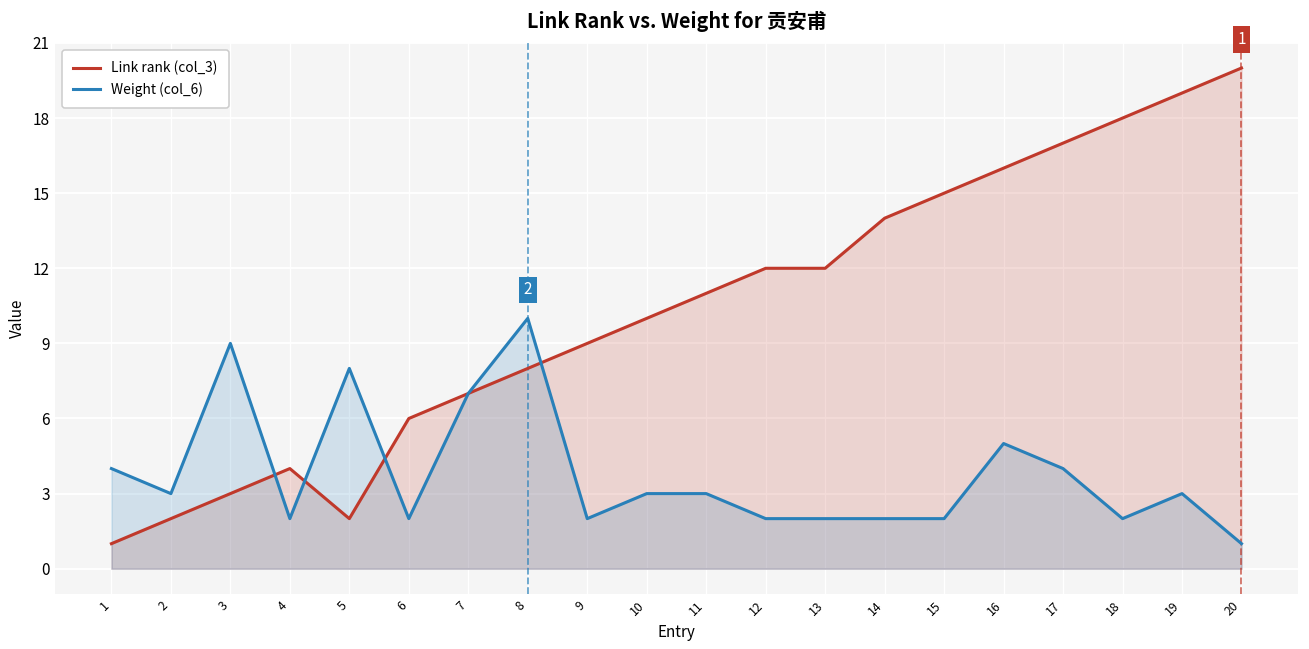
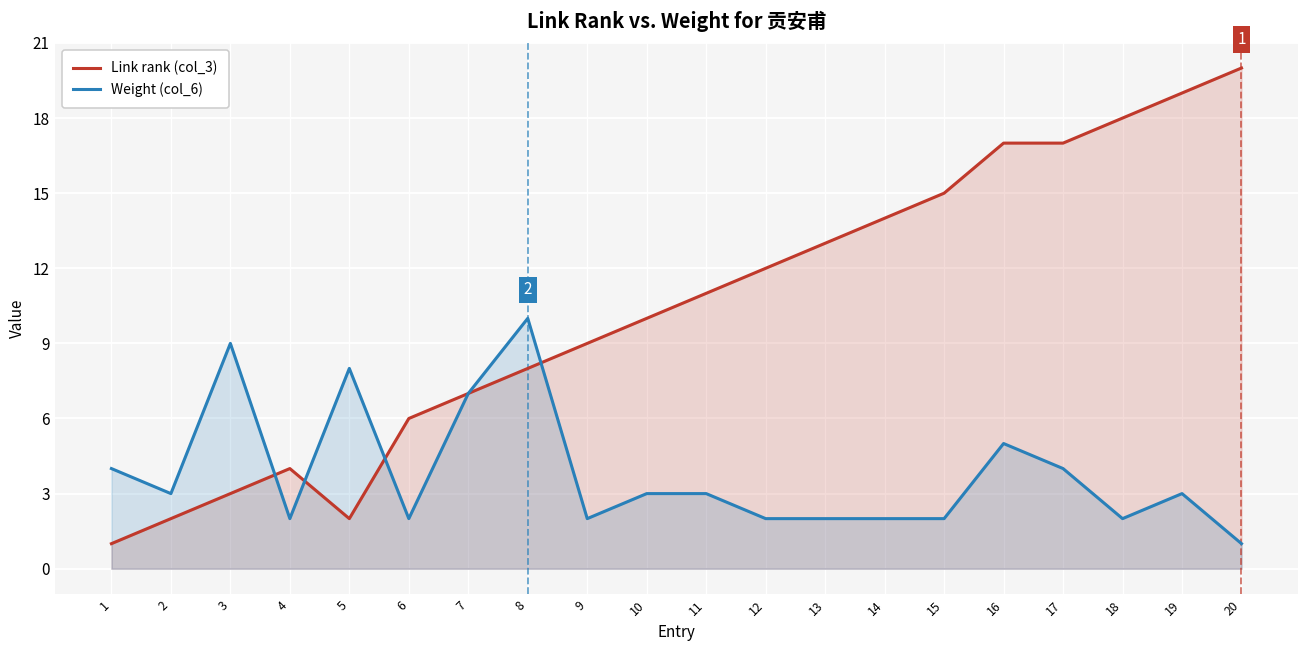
  {
    "Link rank (col_3)": {
      "1": 1,
      "2": 2,
      "3": 3,
      "4": 4,
      "5": 2,
      "6": 6,
      "8": 8,
      "9": 9,
      "10": 10,
      "11": 11,
      "12": 12,
-     "13": 12,
+     "13": 13,
      "14": 14,
      "15": 15,
-     "16": 16,
+     "16": 17,
      "17": 17,
      "18": 18,
      "19": 19
    },
    "Weight (col_6)": {
      "1": 4,
      "2": 3,
      "3": 9,
      "4": 2,
      "5": 8,
      "6": 2,
      "9": 2,
      "10": 3,
      "11": 3,
      "12": 2,
      "13": 2,
      "14": 2,
      "15": 2,
      "16": 5,
      "17": 4,
      "18": 2,
      "19": 3,
      "20": 1
    }
  }
